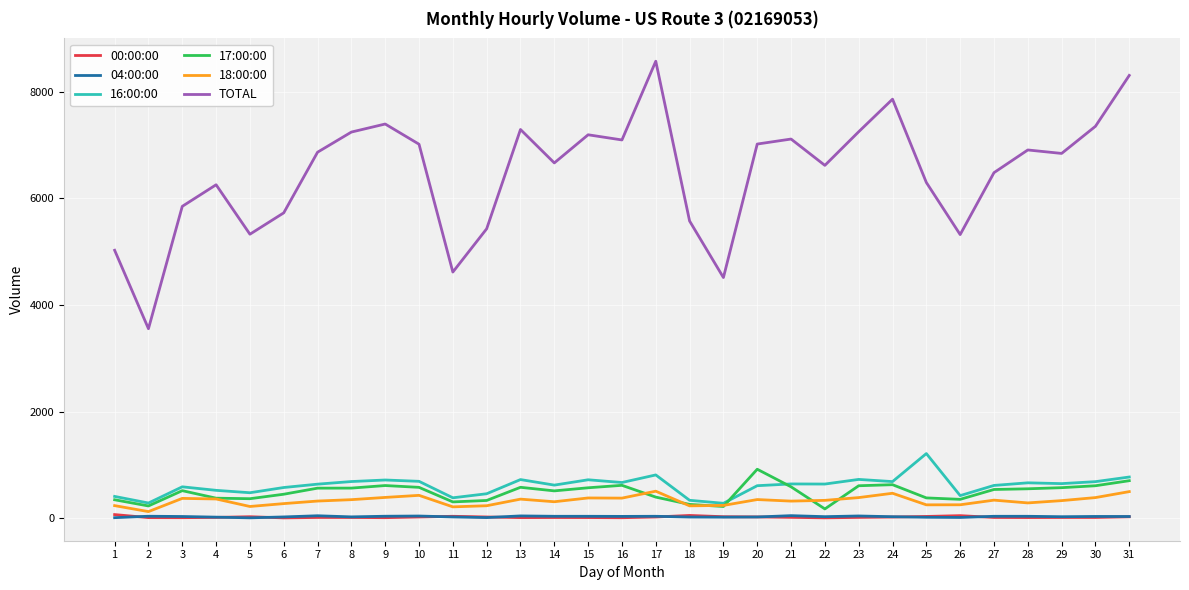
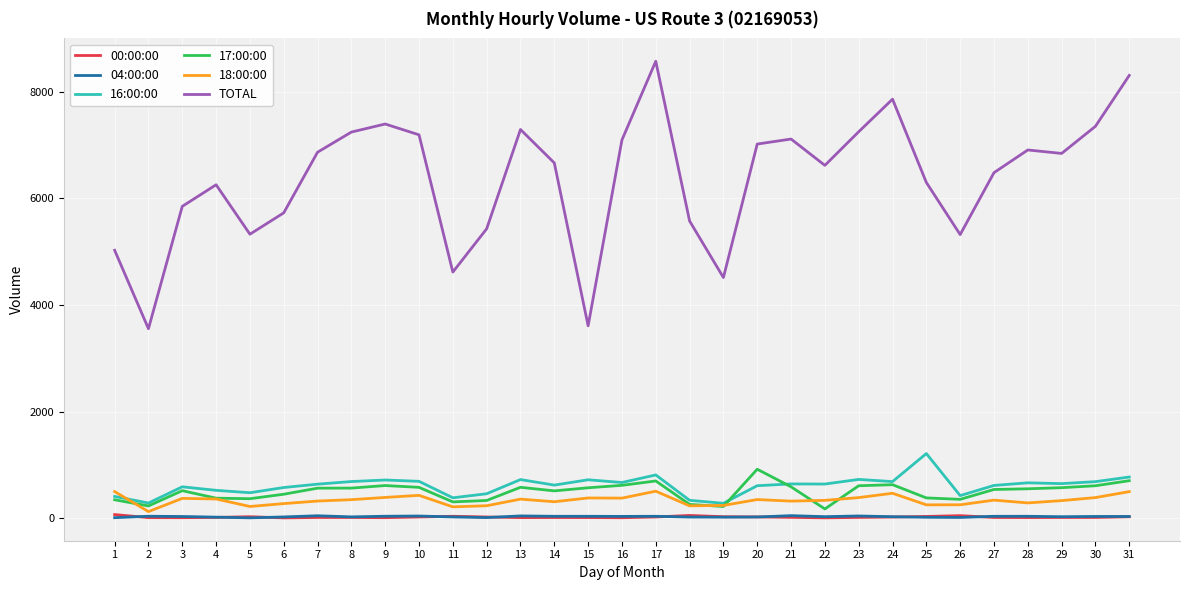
  {
    "00:00:00": {
      "1": 100
    },
    "04:00:00": {
      "1": 0
    },
    "16:00:00": {
      "1": 400,
      "2": 300,
      "3": 600,
      "4": 500,
      "5": 500,
      "6": 600,
      "7": 600,
      "8": 700,
      "9": 700,
      "10": 700,
      "11": 400,
      "12": 500,
      "13": 700,
      "14": 600,
      "15": 700,
      "16": 700,
      "17": 800,
      "18": 300,
      "20": 600,
      "21": 600,
      "22": 600,
      "23": 700,
      "24": 700,
      "25": 1200,
      "26": 400,
      "27": 600,
      "28": 700,
      "29": 600,
      "30": 700,
      "31": 800
    },
    "17:00:00": {
      "1": 300,
      "2": 200,
      "3": 500,
      "5": 400,
      "6": 500,
      "7": 600,
      "8": 600,
      "9": 600,
      "10": 600,
      "11": 300,
      "12": 300,
      "13": 600,
      "14": 500,
      "15": 600,
      "16": 600,
-     "17": 400,
+     "17": 700,
      "20": 900,
      "21": 600,
      "22": 200,
      "23": 600,
      "24": 600,
      "25": 400,
      "26": 400,
      "27": 500,
      "28": 600,
      "29": 600,
      "30": 600,
      "31": 700
    },
    "18:00:00": {
-     "1": 200,
+     "1": 500,
      "2": 100,
      "3": 400,
      "5": 200,
      "6": 300,
      "7": 300,
      "8": 300,
      "9": 400,
      "10": 400,
      "11": 200,
      "12": 200,
      "13": 400,
      "14": 300,
      "15": 400,
      "16": 400,
      "17": 500,
      "20": 400,
      "21": 300,
      "22": 300,
      "23": 400,
      "24": 500,
      "25": 300,
      "26": 300,
      "27": 300,
      "28": 300,
      "29": 300,
      "30": 400,
      "31": 500
    },
    "TOTAL": {
      "1": 5000,
      "2": 3600,
      "3": 5900,
      "4": 6300,
      "5": 5300,
      "6": 5700,
      "7": 6900,
      "8": 7200,
      "9": 7400,
-     "10": 7000,
+     "10": 7200,
      "11": 4600,
      "12": 5400,
      "13": 7300,
      "14": 6700,
-     "15": 7200,
+     "15": 3600,
      "16": 7100,
      "17": 8600,
      "18": 5600,
      "19": 4500,
      "20": 7000,
      "21": 7100,
      "22": 6600,
      "23": 7300,
      "24": 7900,
      "25": 6300,
      "26": 5300,
      "27": 6500,
      "28": 6900,
      "29": 6800,
      "30": 7400,
      "31": 8300
    }
  }
